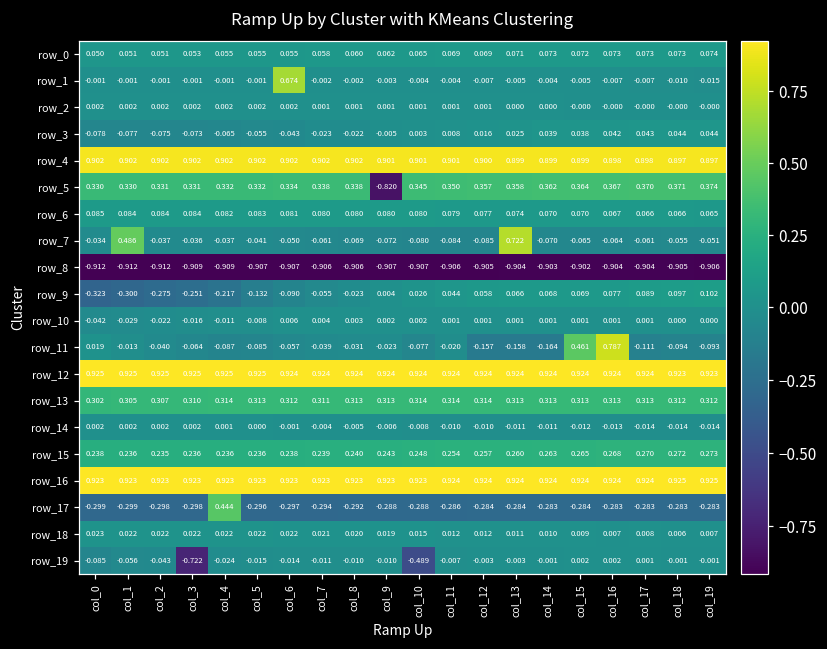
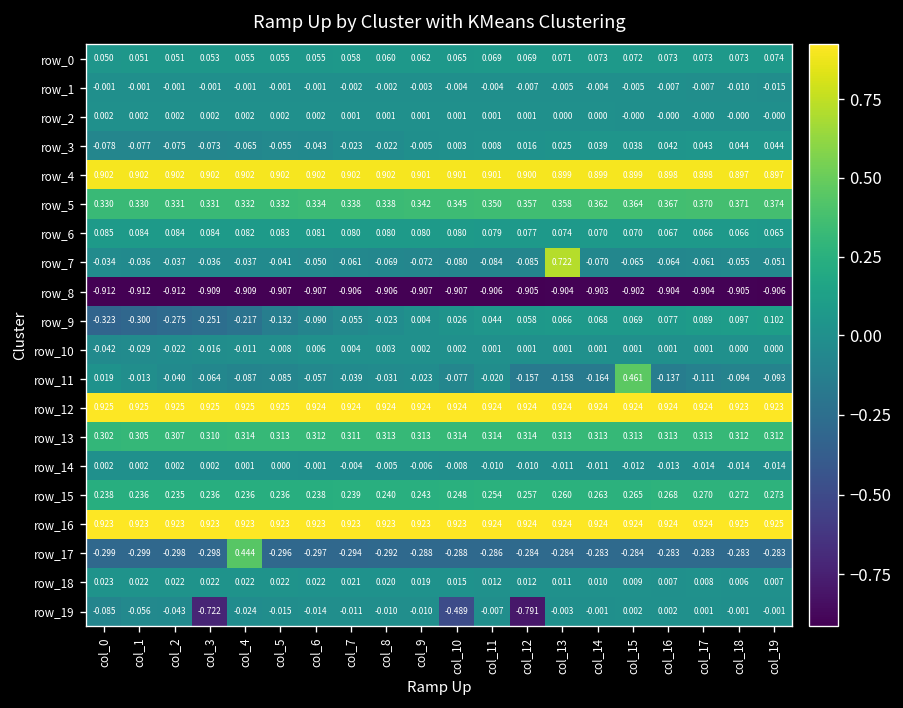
  {
    "row_1": {
      "col_0": -0.001,
      "col_1": -0.001,
      "col_2": -0.001,
      "col_3": -0.001,
      "col_4": -0.001,
      "col_5": -0.001,
-     "col_6": 0.674,
+     "col_6": -0.001,
      "col_7": -0.002,
      "col_8": -0.002,
      "col_9": -0.003,
      "col_10": -0.004,
      "col_11": -0.004,
      "col_12": -0.007,
      "col_13": -0.005,
      "col_14": -0.004,
      "col_15": -0.005,
      "col_16": -0.007,
      "col_17": -0.007,
      "col_18": -0.010,
      "col_19": -0.015
    },
    "row_5": {
      "col_0": 0.330,
      "col_1": 0.330,
      "col_2": 0.331,
      "col_3": 0.331,
      "col_4": 0.332,
      "col_5": 0.332,
      "col_6": 0.334,
      "col_7": 0.338,
      "col_8": 0.338,
-     "col_9": -0.820,
+     "col_9": 0.342,
      "col_10": 0.345,
      "col_11": 0.350,
      "col_12": 0.357,
      "col_13": 0.358,
      "col_14": 0.362,
      "col_15": 0.364,
      "col_16": 0.367,
      "col_17": 0.370,
      "col_18": 0.371,
      "col_19": 0.374
    },
    "row_7": {
      "col_0": -0.034,
-     "col_1": 0.486,
+     "col_1": -0.036,
      "col_2": -0.037,
      "col_3": -0.036,
      "col_4": -0.037,
      "col_5": -0.041,
      "col_6": -0.050,
      "col_7": -0.061,
      "col_8": -0.069,
      "col_9": -0.072,
      "col_10": -0.080,
      "col_11": -0.084,
      "col_12": -0.085,
      "col_13": 0.722,
      "col_14": -0.070,
      "col_15": -0.065,
      "col_16": -0.064,
      "col_17": -0.061,
      "col_18": -0.055,
      "col_19": -0.051
    },
    "row_11": {
      "col_0": 0.019,
      "col_1": -0.013,
      "col_2": -0.040,
      "col_3": -0.064,
      "col_4": -0.087,
      "col_5": -0.085,
      "col_6": -0.057,
      "col_7": -0.039,
      "col_8": -0.031,
      "col_9": -0.023,
      "col_10": -0.077,
      "col_11": -0.020,
      "col_12": -0.157,
      "col_13": -0.158,
      "col_14": -0.164,
      "col_15": 0.461,
-     "col_16": 0.787,
+     "col_16": -0.137,
      "col_17": -0.111,
      "col_18": -0.094,
      "col_19": -0.093
    },
    "row_19": {
      "col_0": -0.085,
      "col_1": -0.056,
      "col_2": -0.043,
      "col_3": -0.722,
      "col_4": -0.024,
      "col_5": -0.015,
      "col_6": -0.014,
      "col_7": -0.011,
      "col_8": -0.010,
      "col_9": -0.010,
      "col_10": -0.489,
      "col_11": -0.007,
-     "col_12": -0.003,
+     "col_12": -0.791,
      "col_13": -0.003,
      "col_14": -0.001,
      "col_15": 0.002,
      "col_16": 0.002,
      "col_17": 0.001,
      "col_18": -0.001,
      "col_19": -0.001
    }
  }
